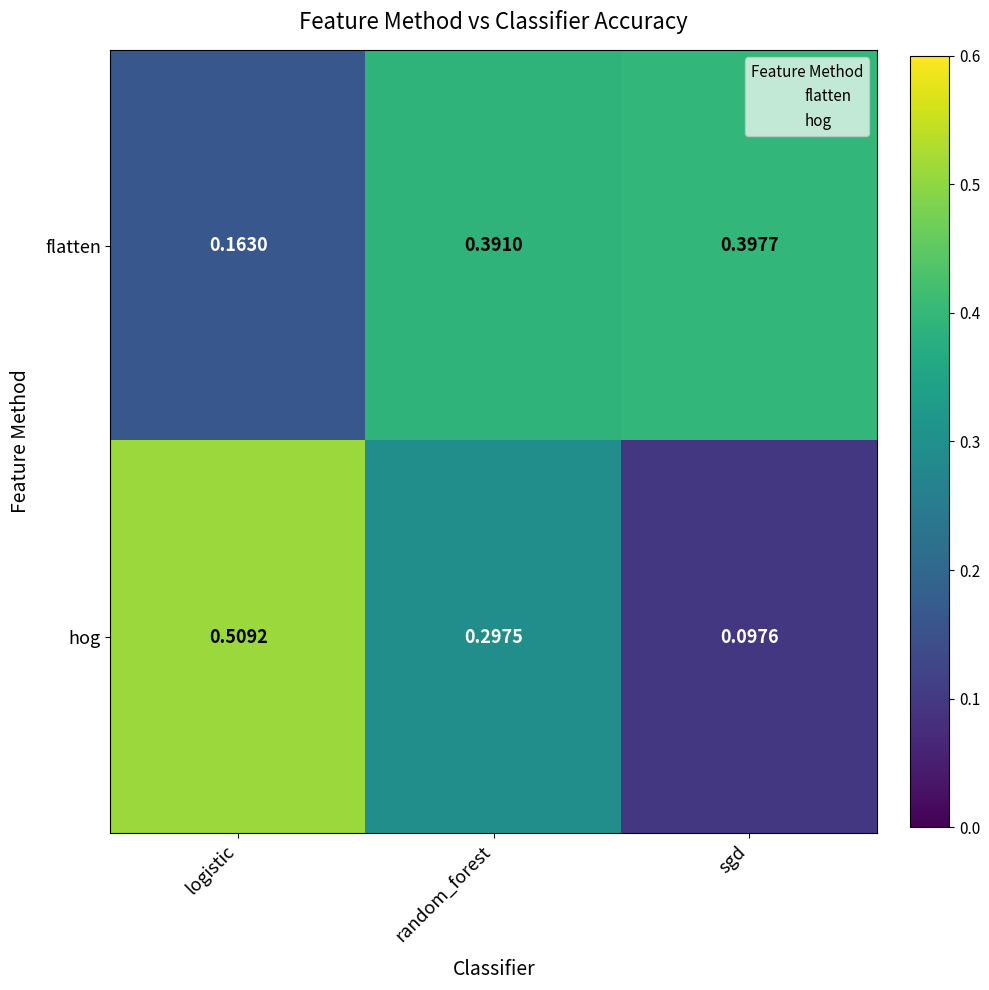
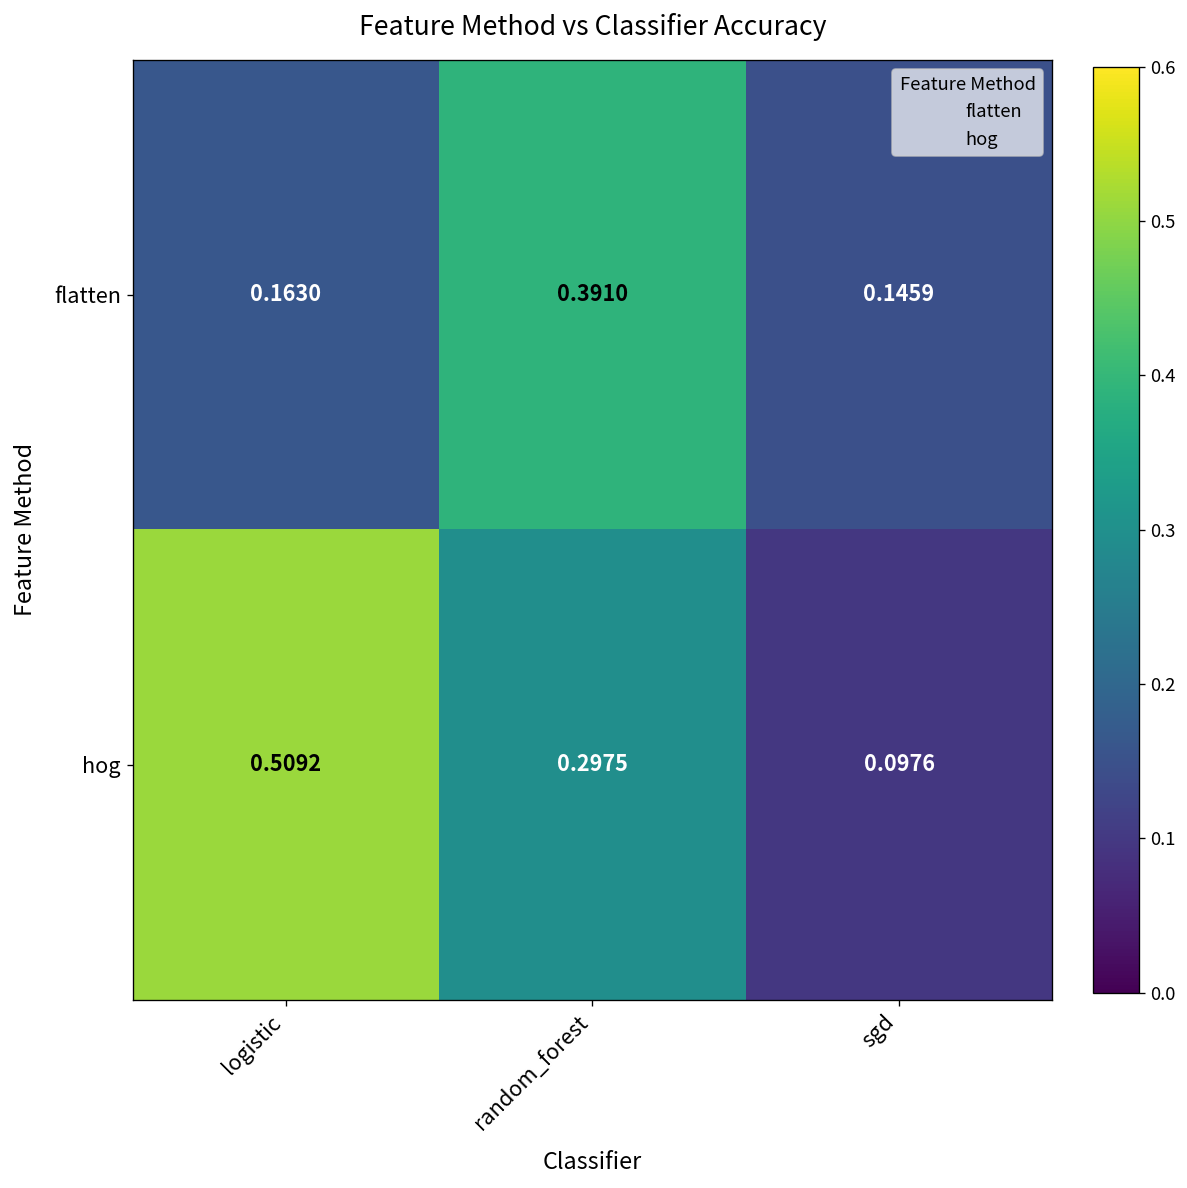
  {
    "flatten": {
      "logistic": 0.1630,
      "random_forest": 0.3910,
-     "sgd": 0.3977
+     "sgd": 0.1459
    },
    "hog": {
      "logistic": 0.5092,
      "random_forest": 0.2975,
      "sgd": 0.0976
    }
  }
